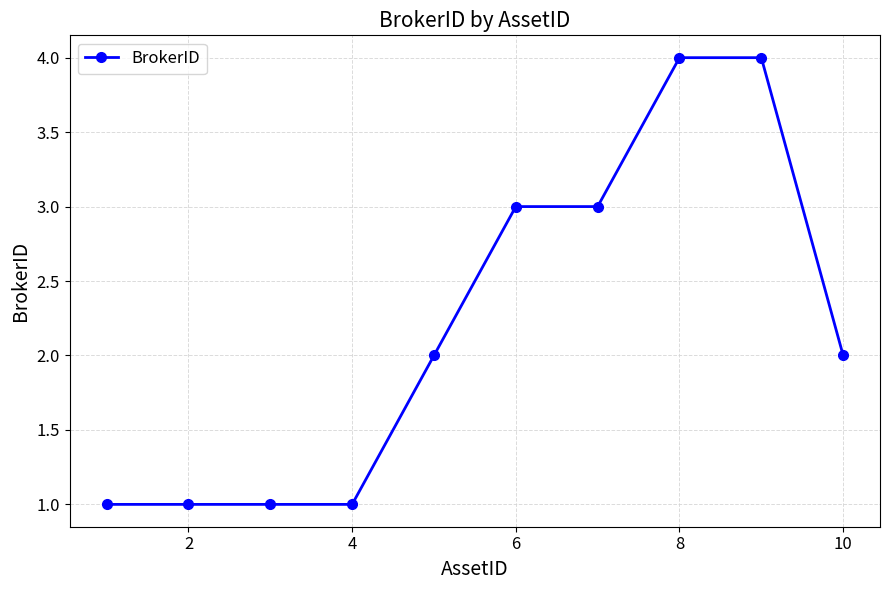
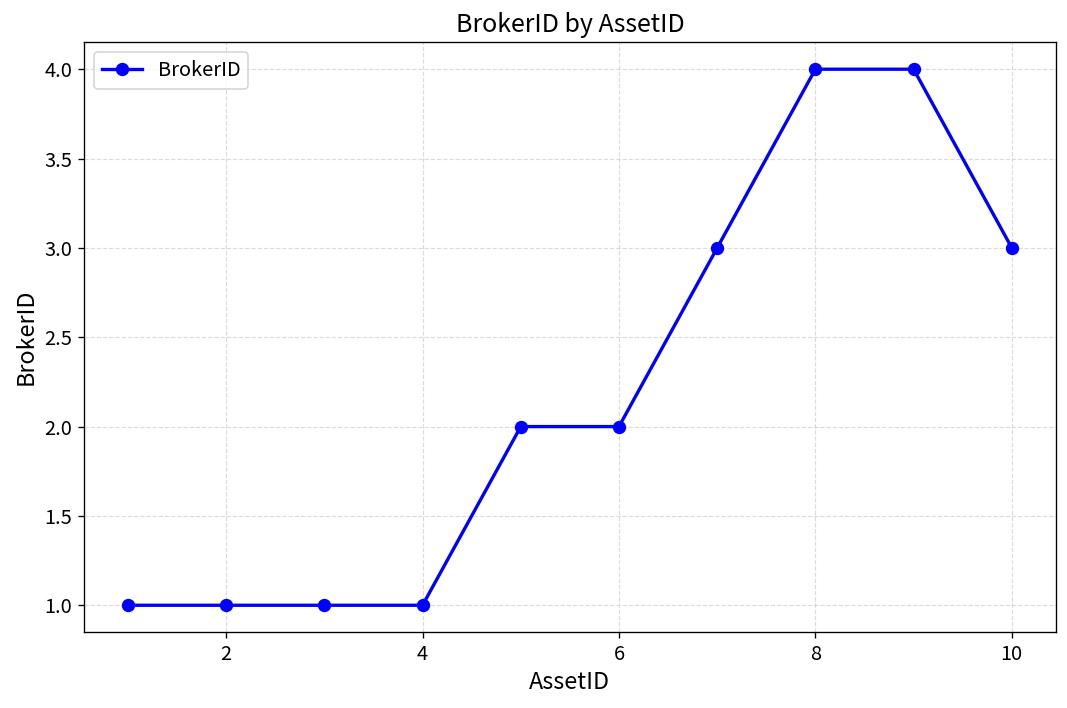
  {
    "2": 1,
    "4": 1,
-   "6": 3,
+   "6": 2,
    "8": 4,
-   "10": 2
+   "10": 3
  }
